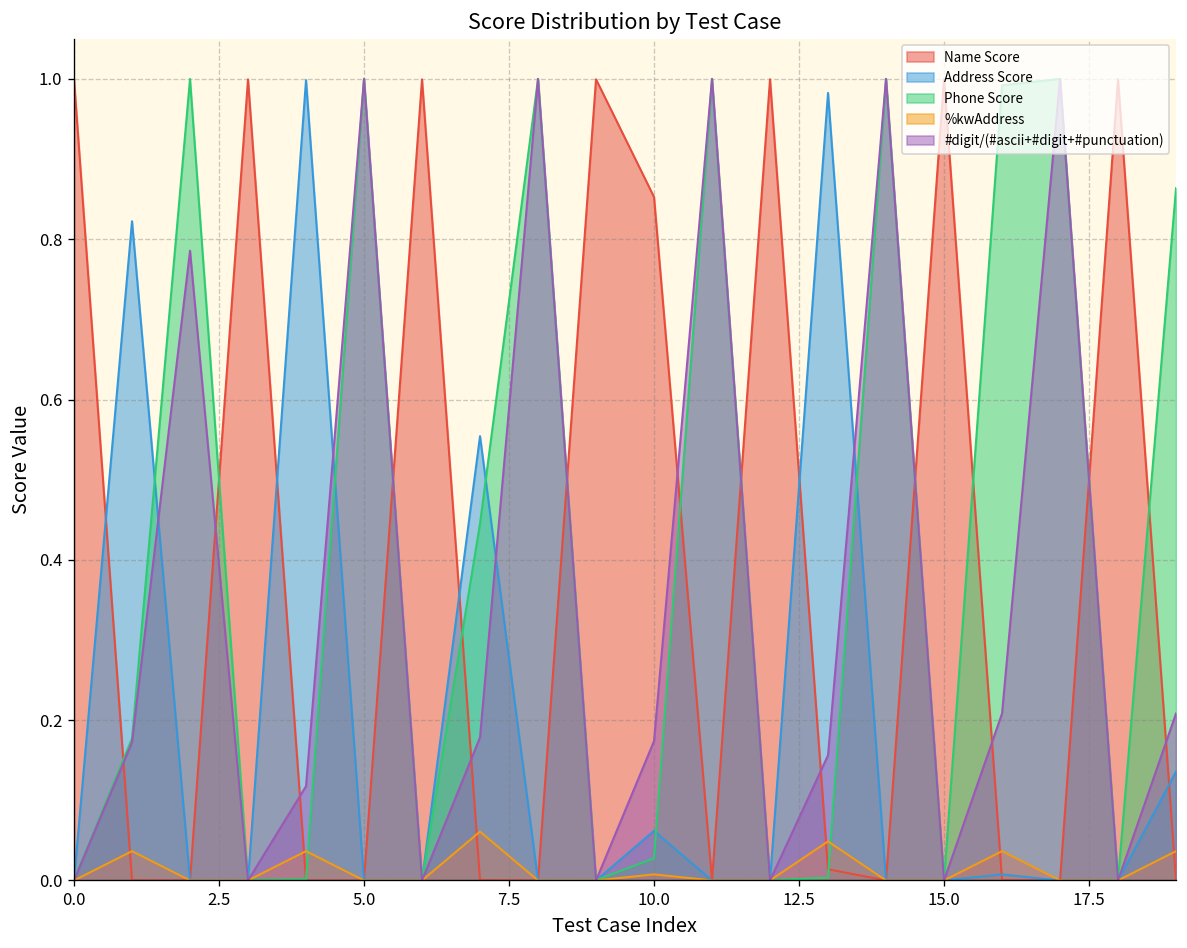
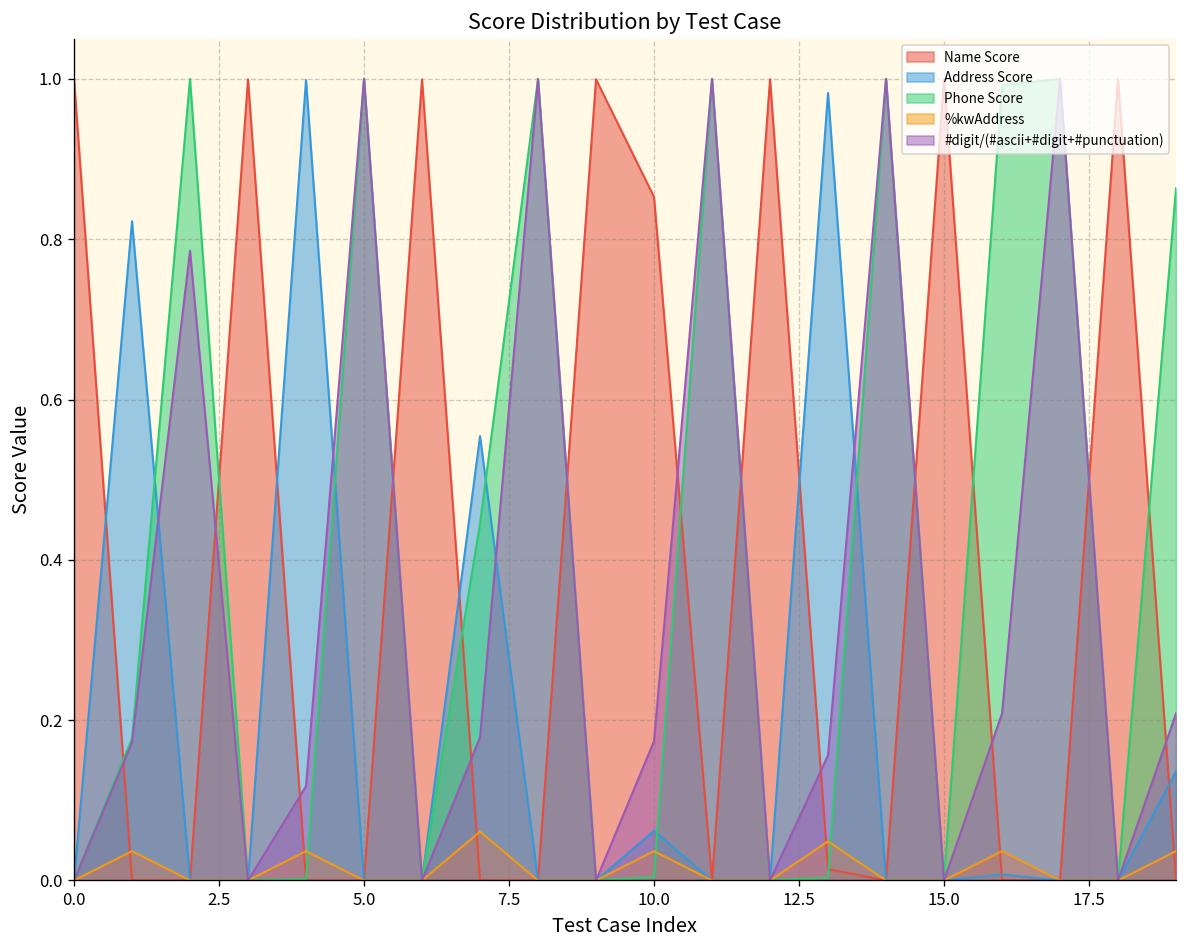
  {
    "Name Score": {
      "0.0": 1.00,
      "10.0": 0.85
    },
    "Address Score": {
      "10.0": 0.06
    },
    "Phone Score": {
-     "10.0": 0.03
+     "10.0": 0.00
    },
    "%kwAddress": {
-     "10.0": 0.01
+     "10.0": 0.04
    },
    "#digit/(#ascii+#digit+#punctuation)": {
      "10.0": 0.17
    }
  }
